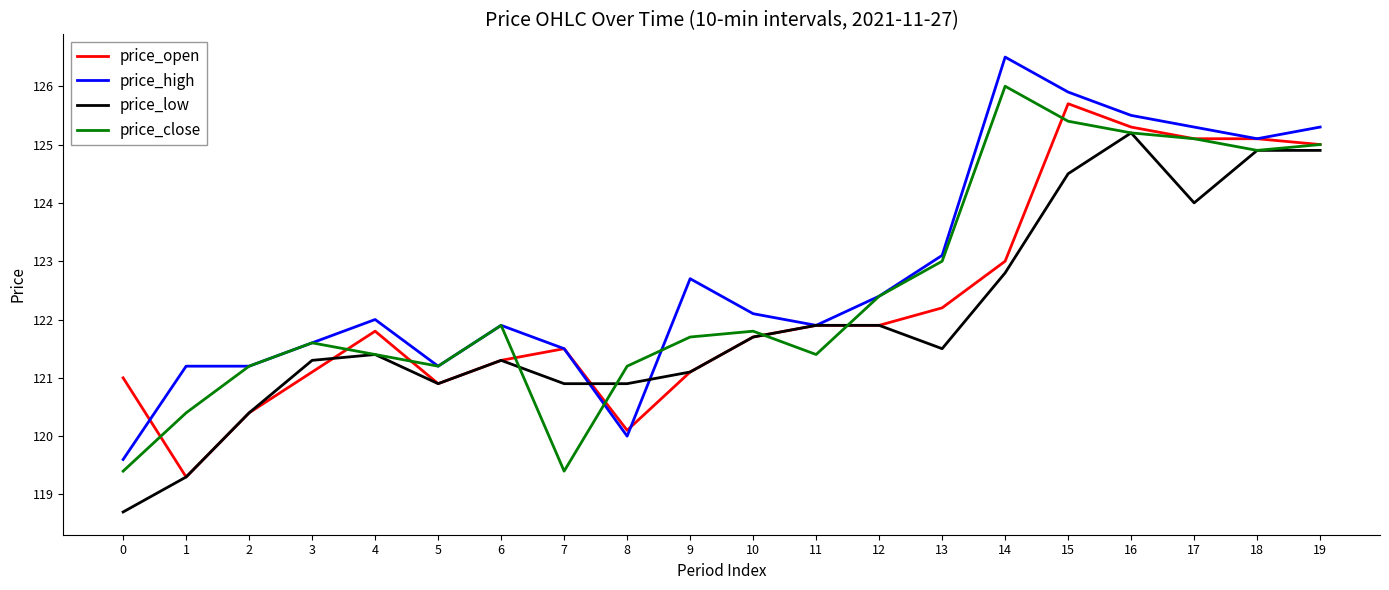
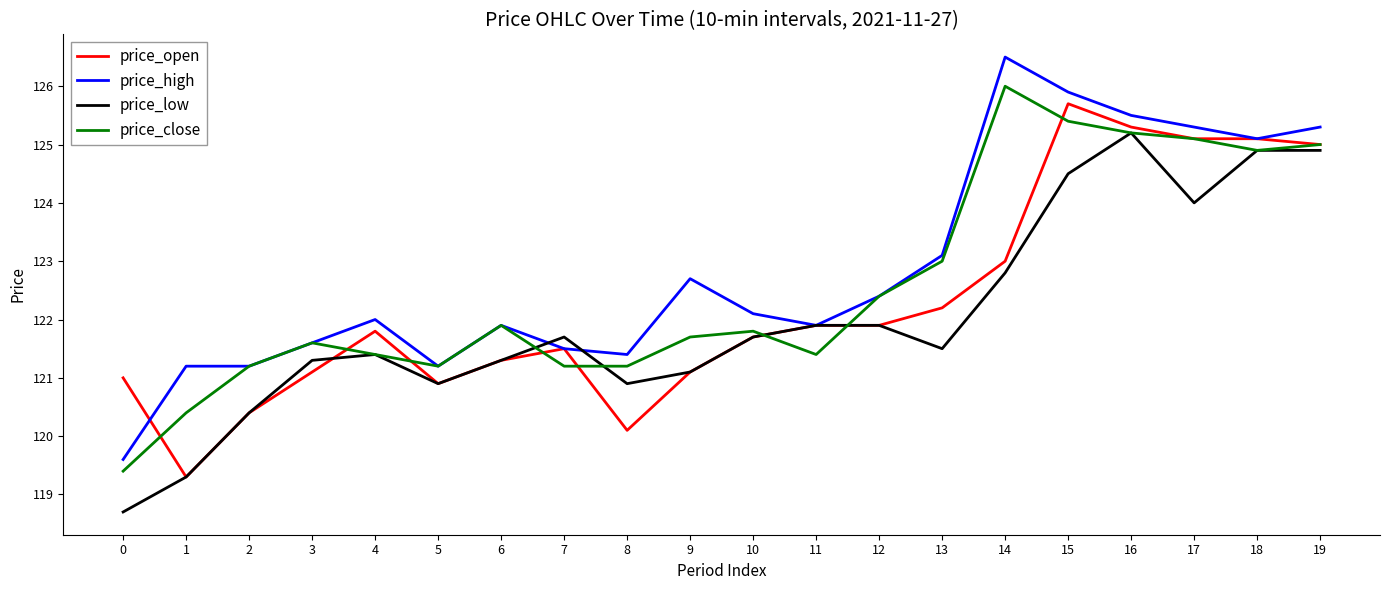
  {
    "price_open": {
      "0": 121.0,
      "3": 121.1,
      "4": 121.8,
      "8": 120.1,
      "13": 122.2,
      "14": 123.0,
      "15": 125.7,
      "16": 125.3
    },
    "price_high": {
      "0": 119.6,
      "1": 121.2,
      "4": 122.0,
-     "8": 120.0,
+     "8": 121.4,
      "9": 122.7,
      "10": 122.1,
      "13": 123.1,
      "14": 126.5,
      "15": 125.9,
      "16": 125.5,
      "17": 125.3,
      "19": 125.3
    },
    "price_low": {
      "0": 118.7,
      "3": 121.3,
-     "7": 120.9,
+     "7": 121.7,
      "8": 120.9,
      "13": 121.5,
      "14": 122.8,
      "15": 124.5,
      "17": 124.0,
      "19": 124.9
    },
    "price_close": {
      "0": 119.4,
      "1": 120.4,
-     "7": 119.4,
+     "7": 121.2,
      "8": 121.2,
      "9": 121.7,
      "10": 121.8,
      "11": 121.4,
      "13": 123.0,
      "14": 126.0,
      "15": 125.4
    }
  }
